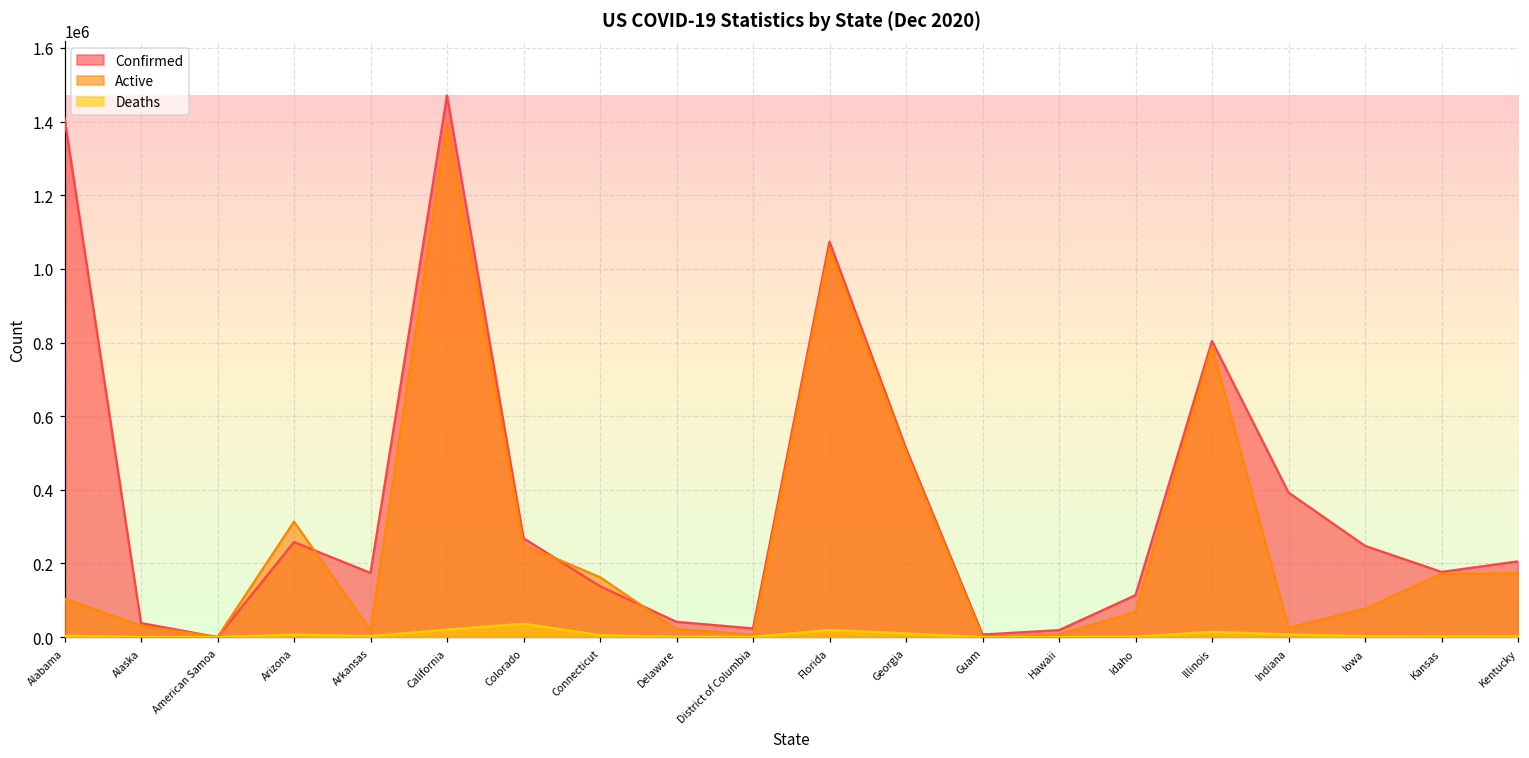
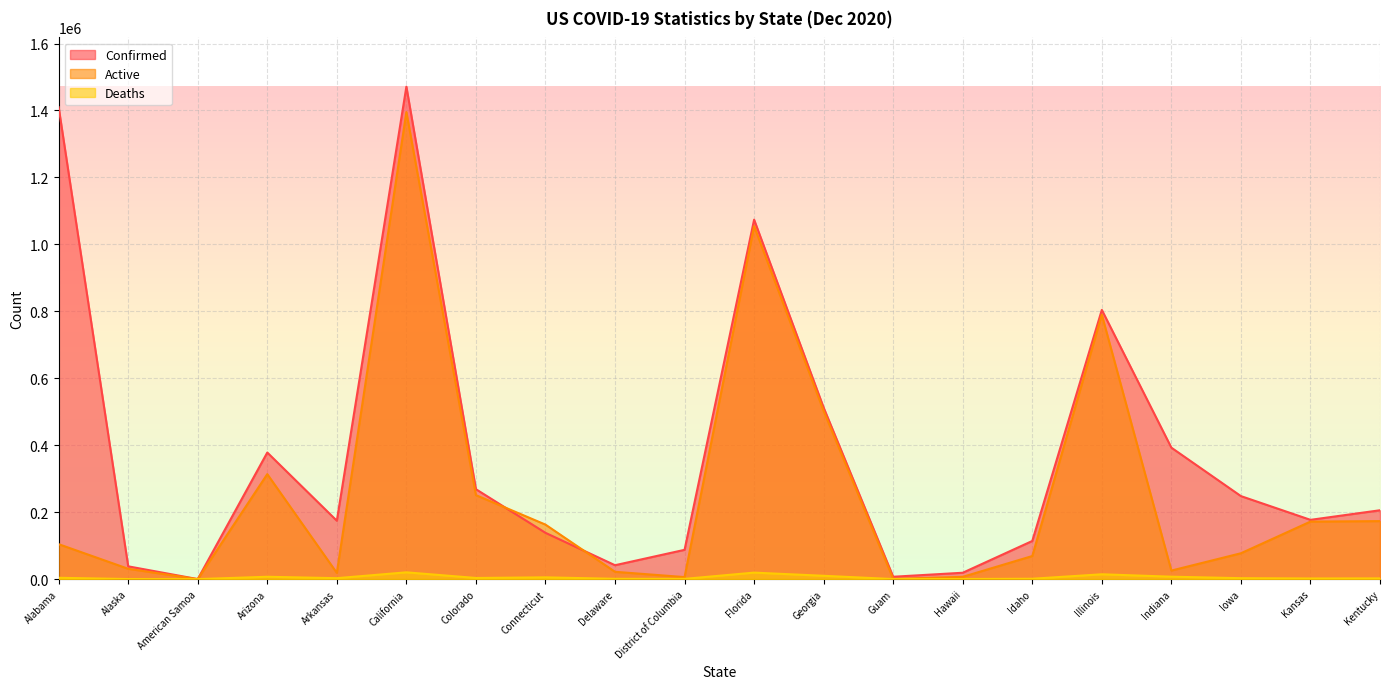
  {
    "Confirmed": {
      "Alabama": 1410000,
-     "Arizona": 260000,
+     "Arizona": 380000,
      "Arkansas": 170000,
      "California": 1470000,
      "Colorado": 270000,
      "Connecticut": 140000,
      "Delaware": 40000,
-     "District of Columbia": 20000,
+     "District of Columbia": 90000,
      "Florida": 1070000,
      "Georgia": 510000,
      "Hawaii": 20000,
      "Idaho": 110000,
      "Illinois": 800000,
      "Indiana": 390000,
      "Iowa": 250000,
      "Kentucky": 210000
    },
    "Active": {
      "Alabama": 100000,
      "Arizona": 310000,
      "Arkansas": 20000,
      "California": 1400000,
      "Colorado": 250000,
      "Connecticut": 160000,
      "Delaware": 20000,
      "Florida": 1050000,
      "Georgia": 500000,
      "Idaho": 70000,
      "Illinois": 790000,
      "Indiana": 30000,
      "Iowa": 80000,
      "Kentucky": 170000
    },
    "Deaths": {
      "Alabama": 0,
      "Alaska": 0,
      "Arizona": 10000,
      "Arkansas": 0,
      "California": 20000,
-     "Colorado": 40000,
+     "Colorado": 0,
      "Connecticut": 10000,
      "Delaware": 0,
      "Florida": 20000,
      "Georgia": 10000,
      "Idaho": 0,
      "Illinois": 10000,
      "Indiana": 10000,
      "Iowa": 0,
      "Kansas": 0,
      "Kentucky": 0
    }
  }
